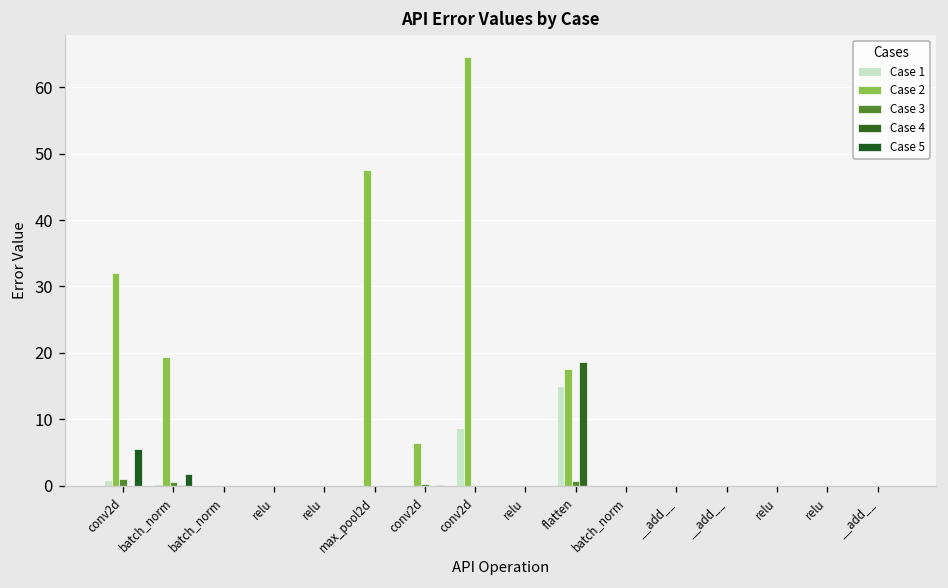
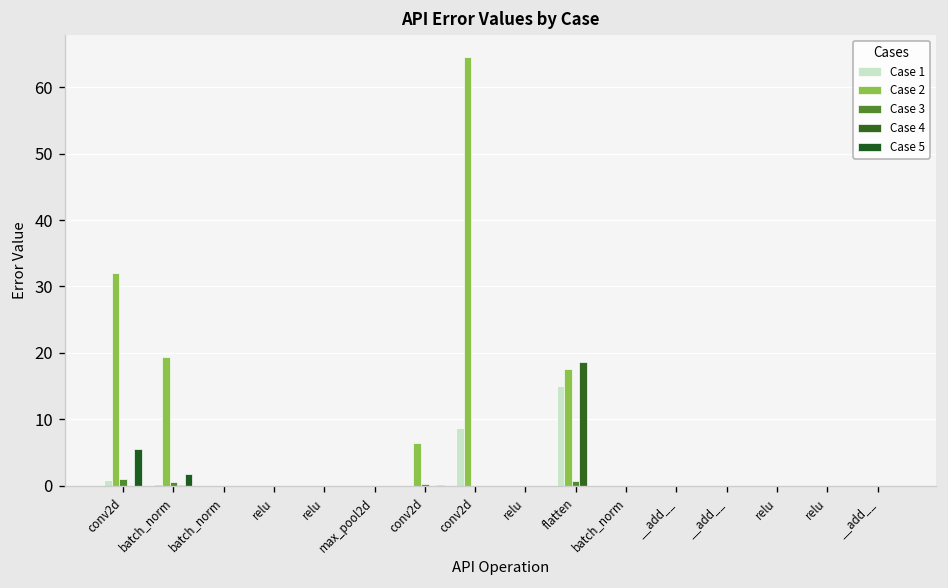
  {
    "Case 1": {
      "max_pool2d": 0,
      "flatten": 15
    },
    "Case 2": {
-     "max_pool2d": 48,
+     "max_pool2d": 0,
      "flatten": 18
    }
  }
